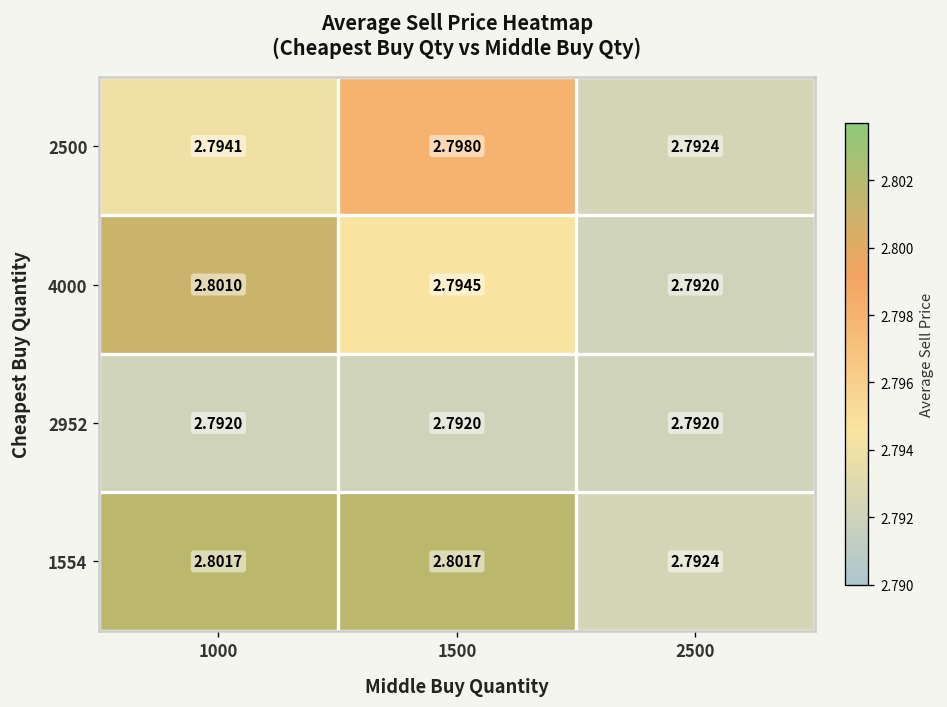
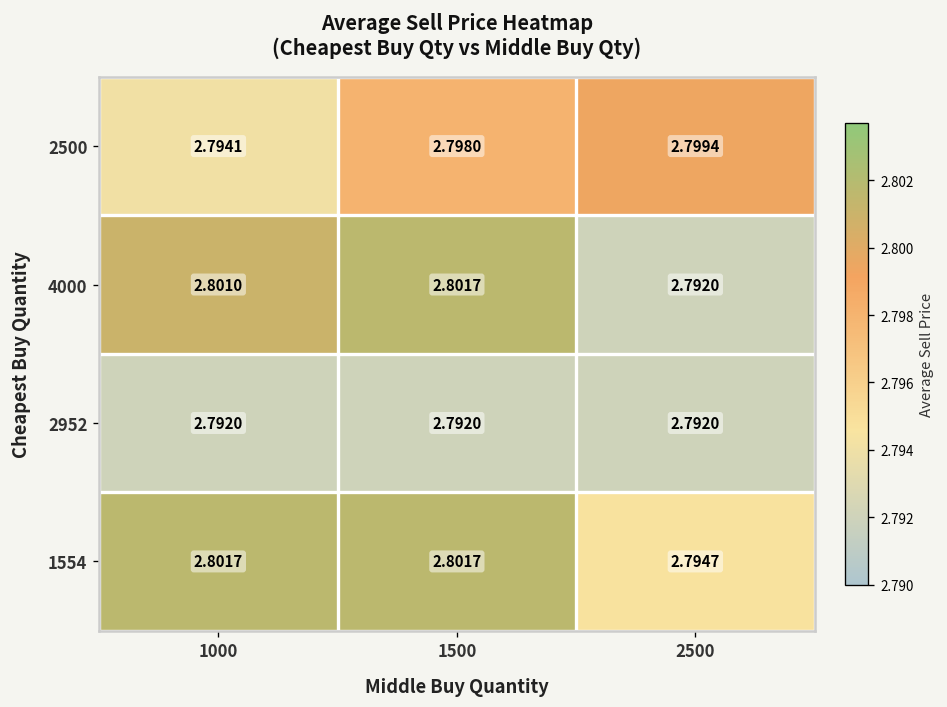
  {
    "2500": {
-     "2500": 2.7924
+     "2500": 2.7994
    },
    "4000": {
-     "1500": 2.7945
+     "1500": 2.8017
    },
    "1554": {
-     "2500": 2.7924
+     "2500": 2.7947
    }
  }
